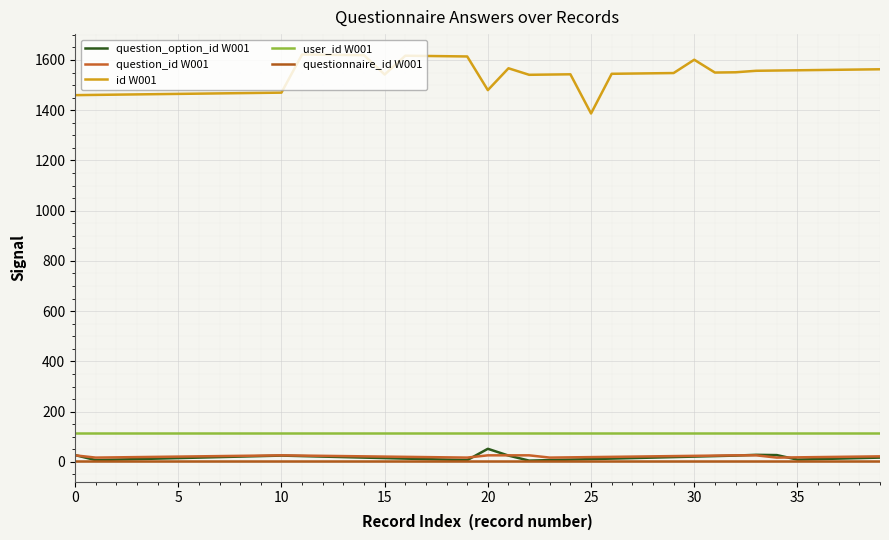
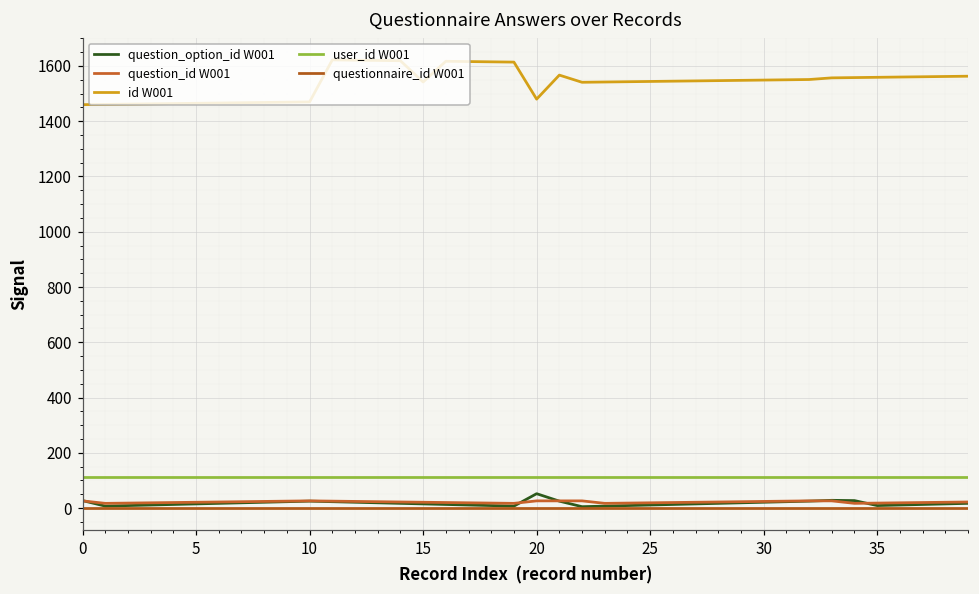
  {
    "question_option_id W001": {
      "20": 50
    },
    "id W001": {
      "0": 1460,
      "5": 1470,
      "10": 1470,
      "20": 1480,
-     "25": 1390,
-     "30": 1600,
+     "25": 1540,
+     "30": 1550,
      "35": 1560
    },
    "user_id W001": {
      "0": 110,
      "5": 110,
      "10": 110,
      "15": 110,
      "20": 110,
      "25": 110,
      "30": 110,
      "35": 110
    }
  }
